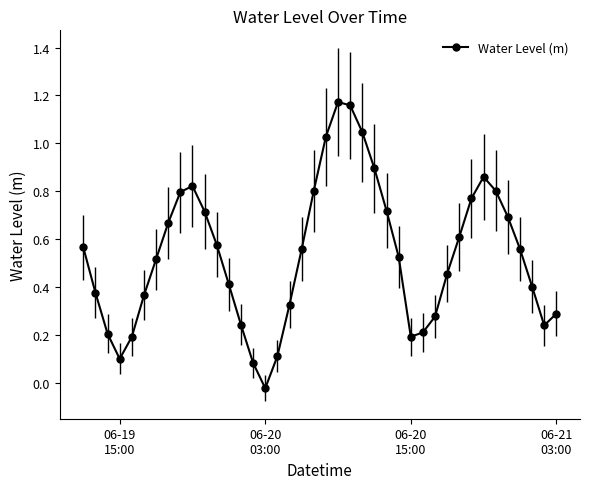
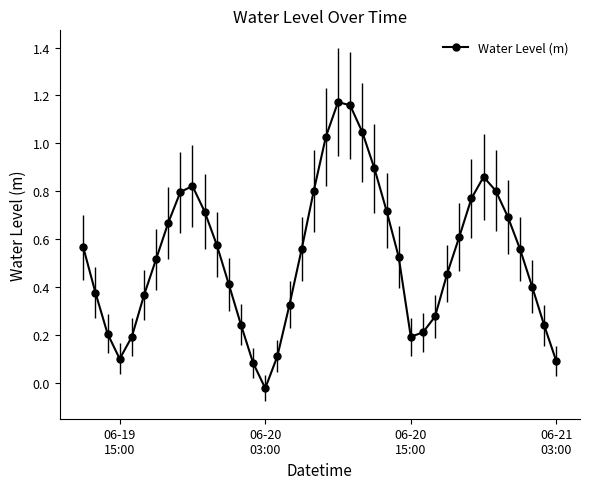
  {
    "06-19 15:00": 0.10,
    "06-20 03:00": -0.02,
    "06-20 15:00": 0.19,
-   "06-21 03:00": 0.29
+   "06-21 03:00": 0.09
  }
